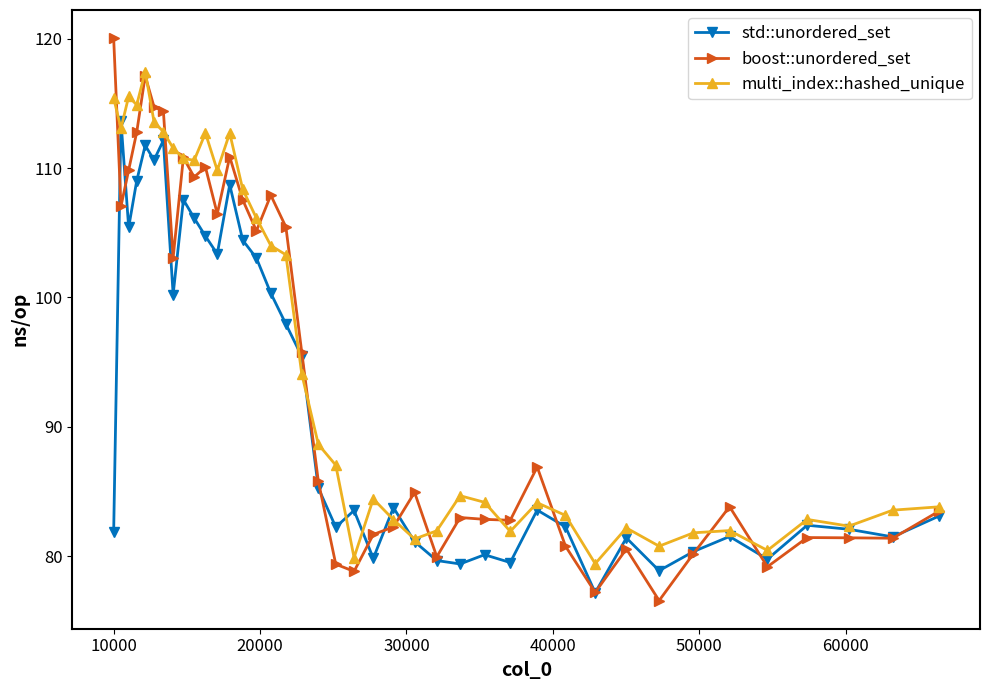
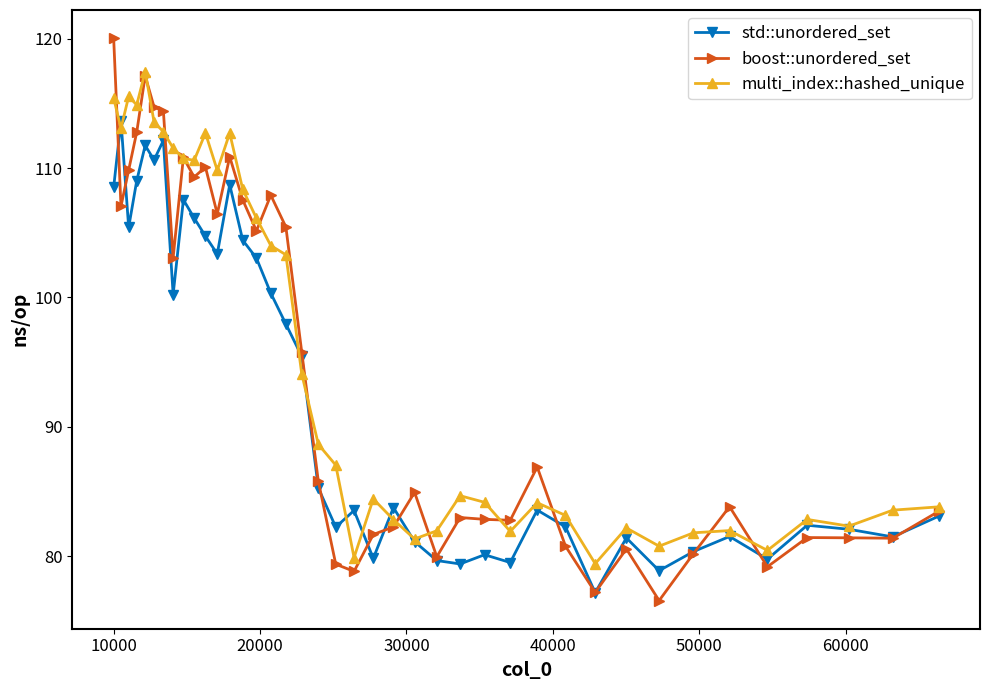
  {
    "std::unordered_set": {
-     "10000": 81.8
+     "10000": 108.5
    },
    "boost::unordered_set": {
      "10000": 120.1
    },
    "multi_index::hashed_unique": {
      "10000": 115.4
    }
  }
